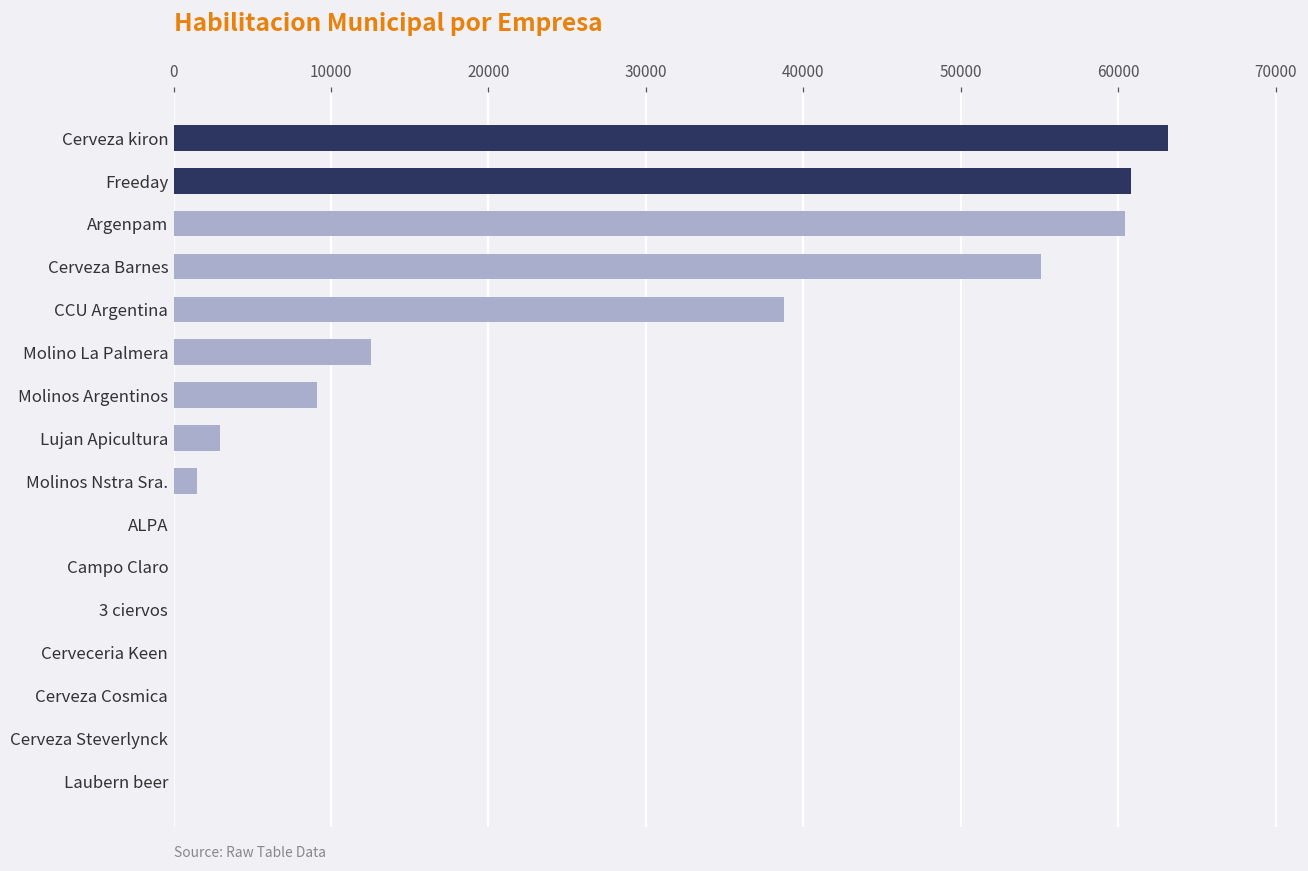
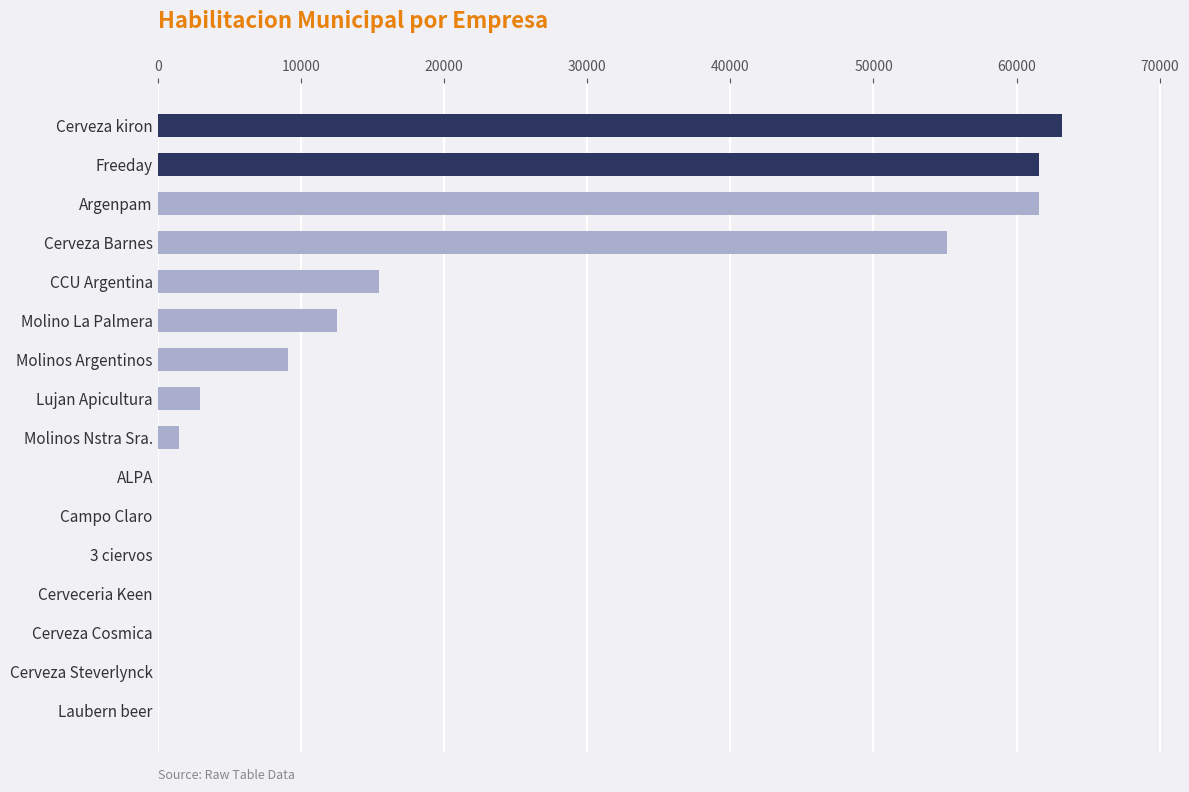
  {
    "Cerveza kiron": 63200,
-   "Freeday": 60800,
-   "Argenpam": 60400,
+   "Freeday": 61600,
+   "Argenpam": 61600,
    "Cerveza Barnes": 55100,
-   "CCU Argentina": 38800,
+   "CCU Argentina": 15500,
    "Molino La Palmera": 12500,
    "Molinos Argentinos": 9100,
    "Lujan Apicultura": 3000,
    "Molinos Nstra Sra.": 1500,
    "ALPA": 0,
    "Campo Claro": 0,
    "3 ciervos": 0,
    "Cerveceria Keen": 0,
    "Cerveza Cosmica": 0,
    "Cerveza Steverlynck": 0,
    "Laubern beer": 0
  }
